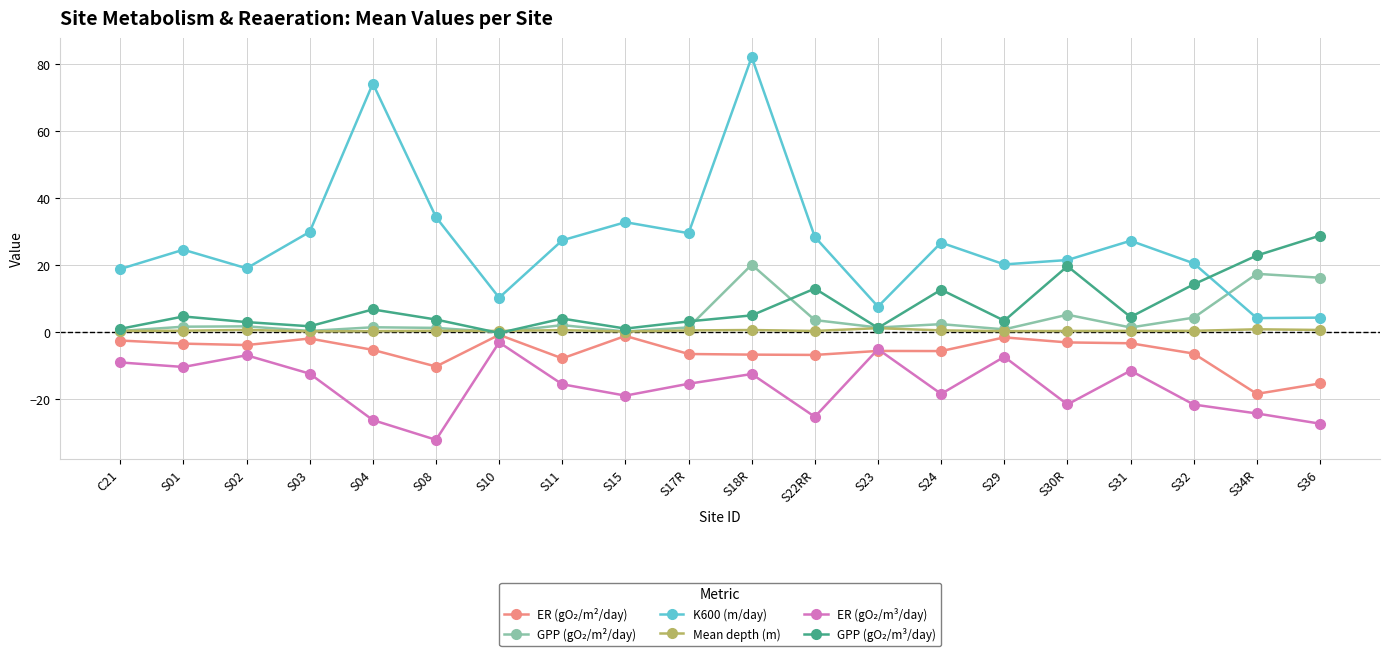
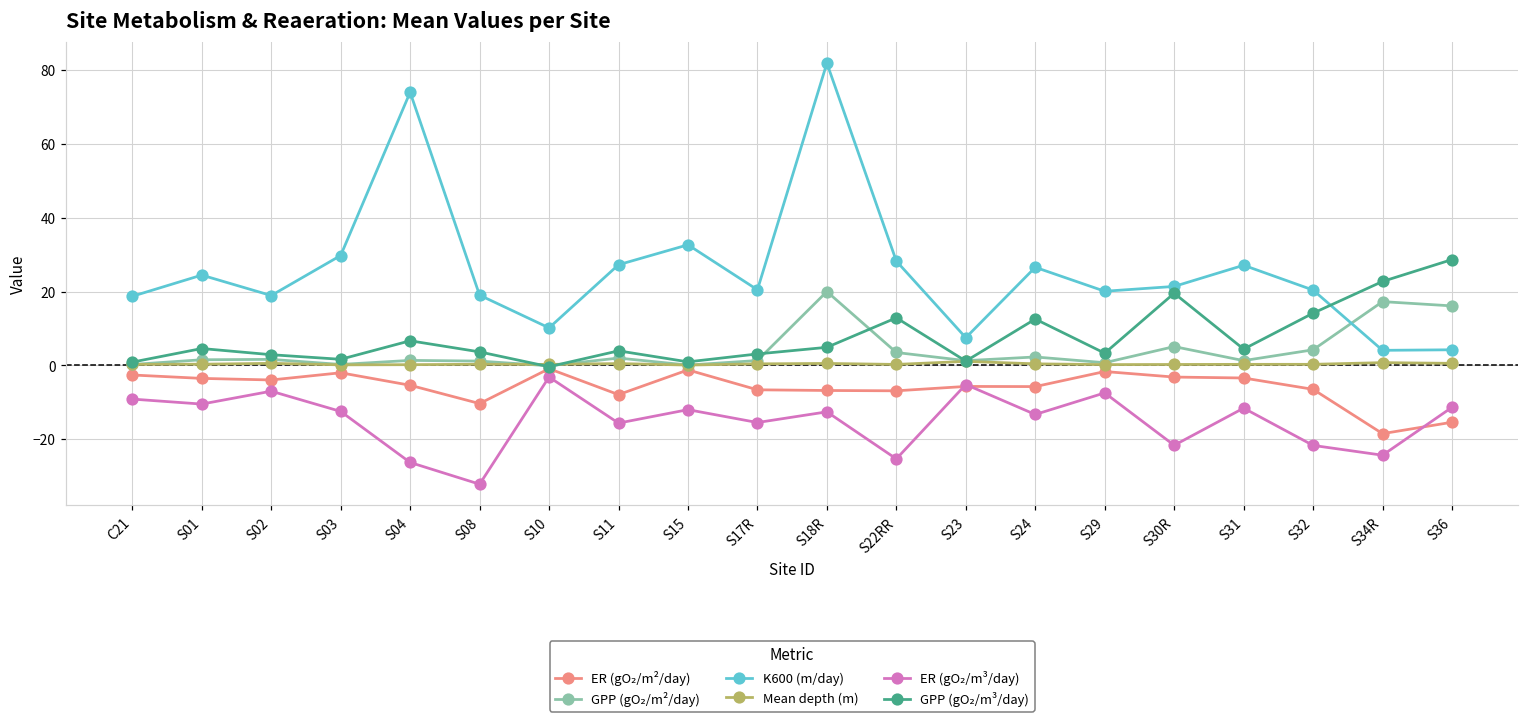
  {
    "ER (gO₂/m²/day)": {
      "C21": -3,
      "S01": -4,
      "S02": -4,
      "S03": -2,
      "S04": -5,
      "S08": -10,
      "S11": -8,
      "S15": -1,
      "S17R": -7,
      "S18R": -7,
      "S22RR": -7,
      "S24": -6,
      "S29": -2,
      "S30R": -3,
      "S31": -3,
      "S32": -6,
      "S34R": -18,
      "S36": -15
    },
    "GPP (gO₂/m²/day)": {
      "S01": 2,
      "S02": 2,
      "S04": 1,
      "S08": 1,
      "S11": 2,
      "S17R": 1,
      "S18R": 20,
      "S22RR": 4,
      "S24": 2,
      "S30R": 5,
      "S31": 1,
      "S32": 4,
      "S34R": 17,
      "S36": 16
    },
    "K600 (m/day)": {
      "C21": 19,
      "S01": 24,
      "S02": 19,
      "S03": 30,
      "S04": 74,
-     "S08": 34,
+     "S08": 19,
      "S10": 10,
      "S11": 27,
      "S15": 33,
-     "S17R": 29,
+     "S17R": 21,
      "S18R": 82,
      "S22RR": 28,
      "S23": 8,
      "S24": 27,
      "S29": 20,
      "S30R": 21,
      "S31": 27,
      "S32": 20,
      "S34R": 4,
      "S36": 4
    },
    "Mean depth (m)": {
      "S01": 0,
      "S02": 1,
      "S04": 0,
      "S08": 0,
      "S11": 1,
      "S17R": 0,
      "S18R": 1,
      "S22RR": 0,
      "S24": 0,
      "S30R": 0,
      "S31": 0,
      "S32": 0,
      "S34R": 1,
      "S36": 1
    },
    "ER (gO₂/m³/day)": {
      "C21": -9,
      "S01": -10,
      "S02": -7,
      "S03": -12,
      "S04": -26,
      "S08": -32,
      "S10": -3,
      "S11": -16,
-     "S15": -19,
+     "S15": -12,
      "S17R": -15,
      "S18R": -13,
      "S22RR": -25,
-     "S24": -18,
+     "S24": -13,
      "S29": -7,
      "S30R": -22,
      "S31": -12,
      "S32": -22,
      "S34R": -24,
-     "S36": -27
+     "S36": -11
    },
    "GPP (gO₂/m³/day)": {
      "S01": 5,
      "S02": 3,
      "S03": 2,
      "S04": 7,
      "S08": 4,
      "S11": 4,
      "S15": 1,
      "S17R": 3,
      "S18R": 5,
      "S22RR": 13,
      "S24": 13,
      "S29": 3,
      "S30R": 20,
      "S31": 4,
      "S32": 14,
      "S34R": 23,
      "S36": 29
    }
  }
